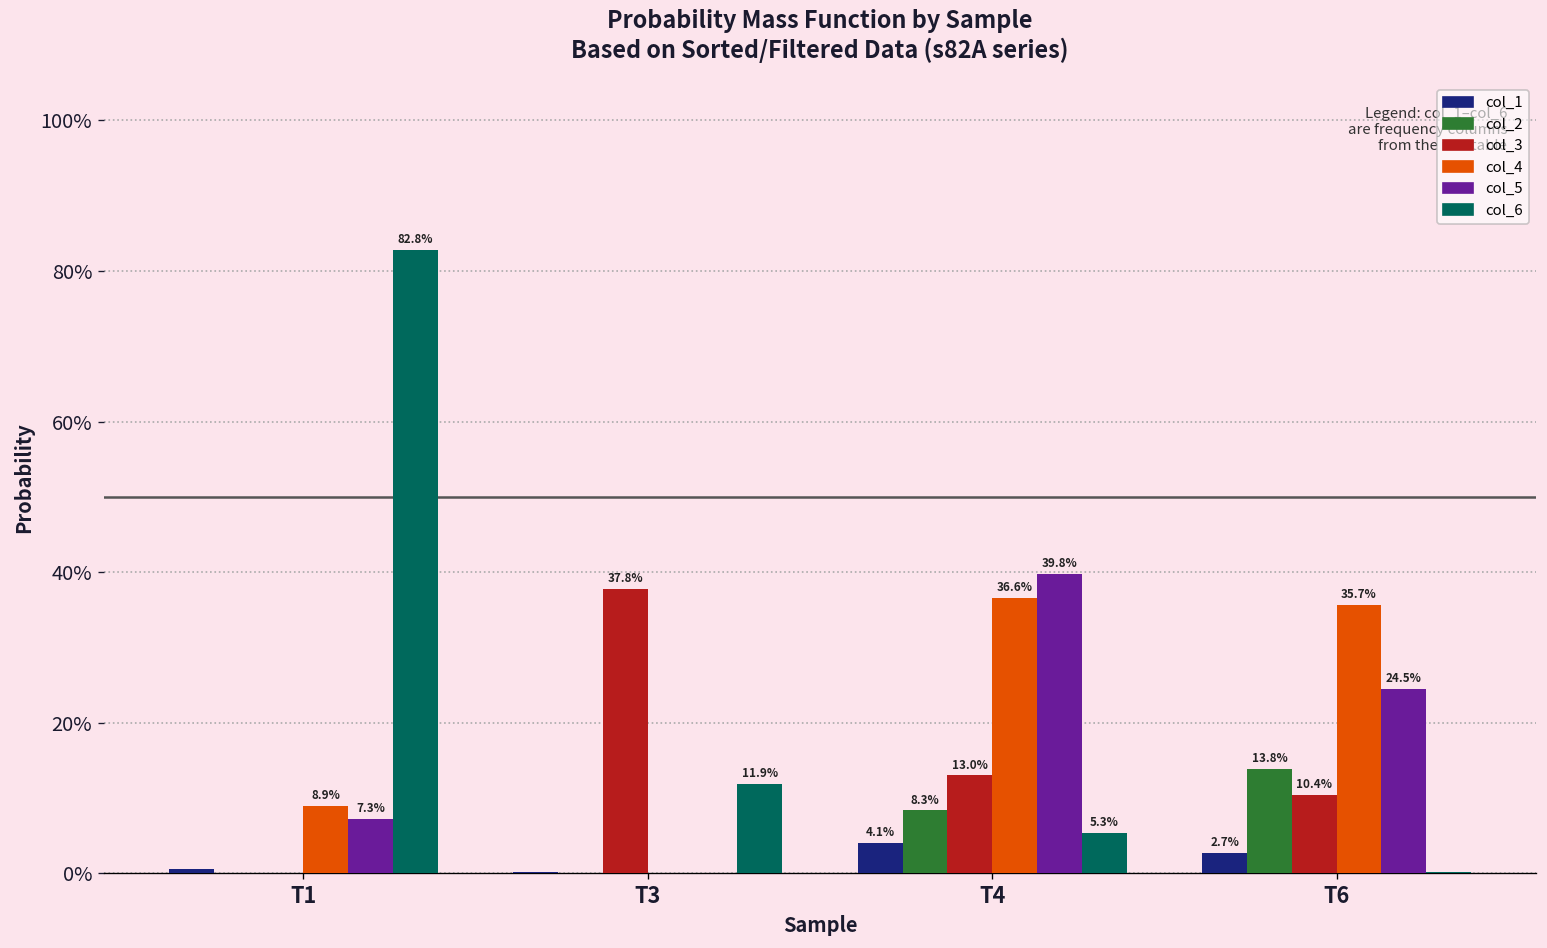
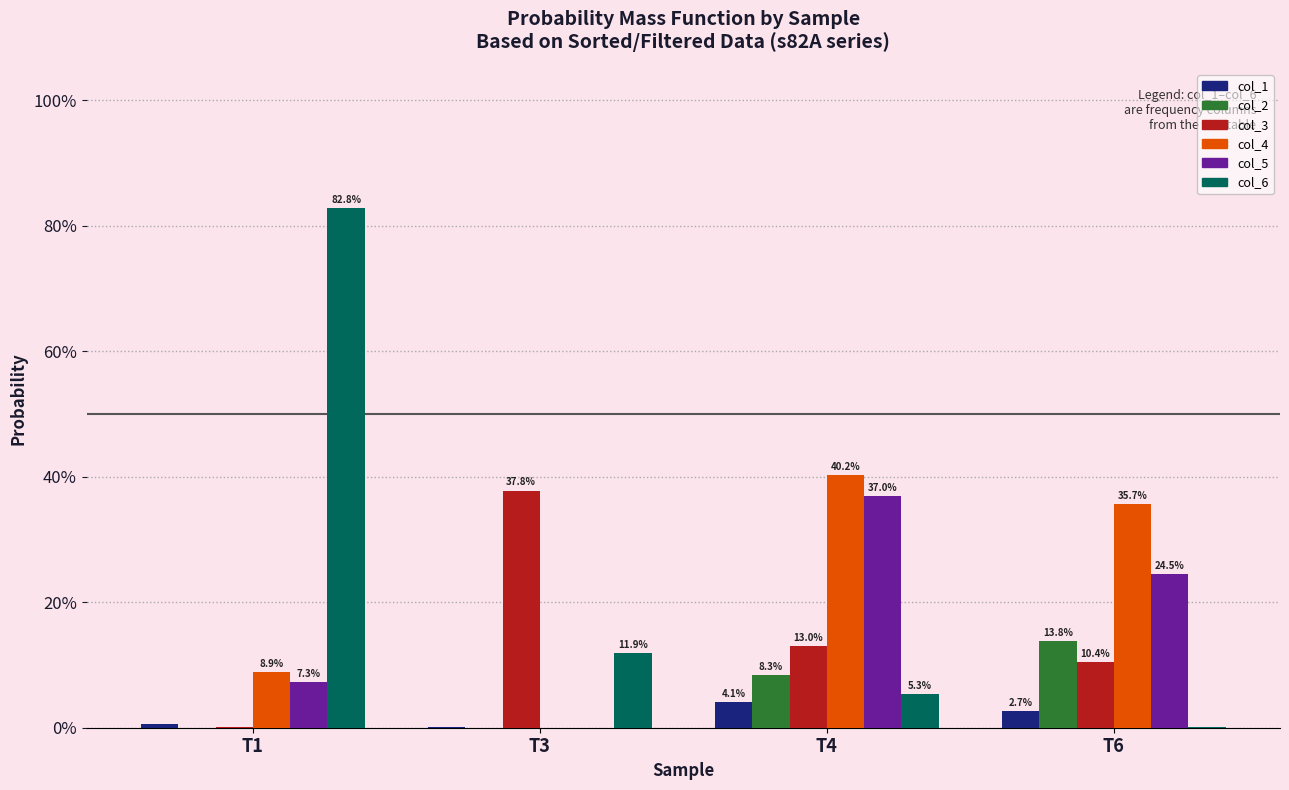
  {
    "col_1": {
      "T4": "4.1%",
      "T6": "2.7%"
    },
    "col_2": {
      "T4": "8.3%",
      "T6": "13.8%"
    },
    "col_3": {
      "T3": "37.8%",
      "T4": "13.0%",
      "T6": "10.4%"
    },
    "col_4": {
      "T1": "8.9%",
-     "T4": "36.6%",
+     "T4": "40.2%",
      "T6": "35.7%"
    },
    "col_5": {
      "T1": "7.3%",
-     "T4": "39.8%",
+     "T4": "37.0%",
      "T6": "24.5%"
    },
    "col_6": {
      "T1": "82.8%",
      "T3": "11.9%",
      "T4": "5.3%"
    }
  }
